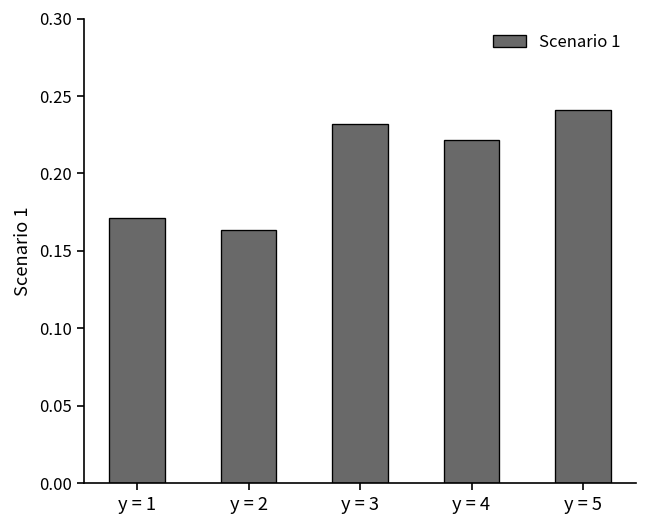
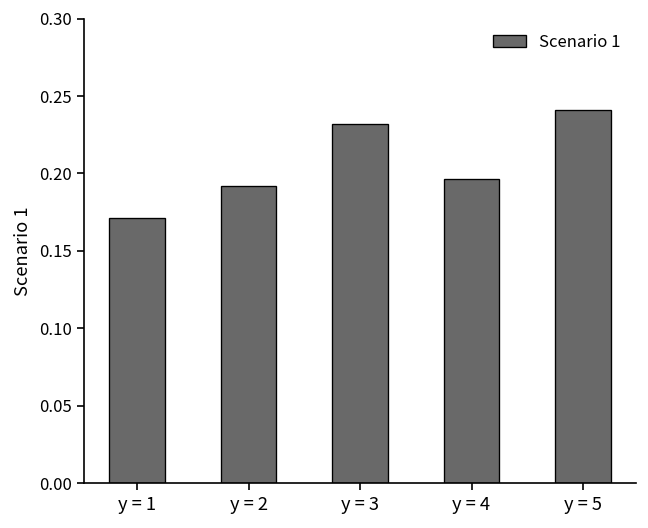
  {
    "y = 1": 0.171,
-   "y = 2": 0.163,
+   "y = 2": 0.192,
    "y = 3": 0.232,
-   "y = 4": 0.221,
+   "y = 4": 0.196,
    "y = 5": 0.241
  }
